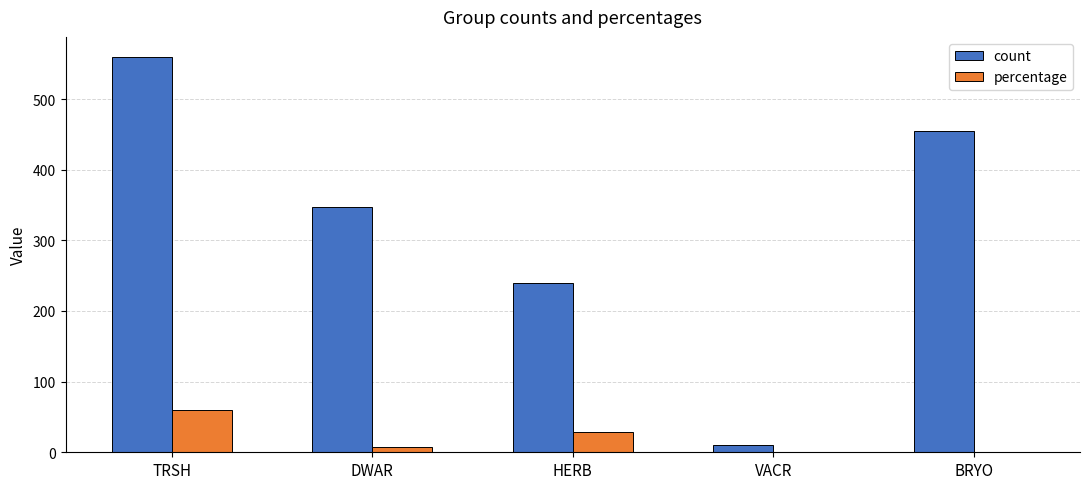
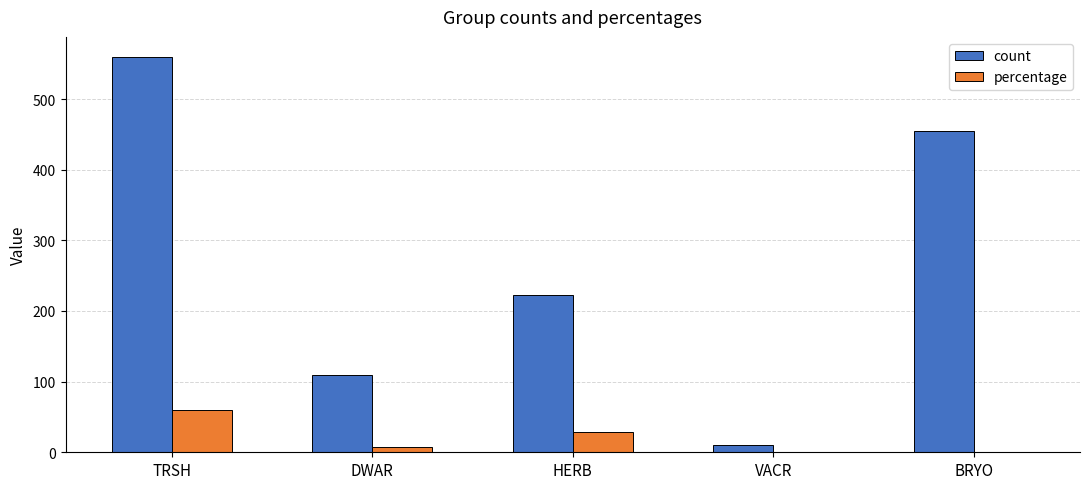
  {
    "count": {
      "TRSH": 560,
-     "DWAR": 350,
-     "HERB": 240,
+     "DWAR": 110,
+     "HERB": 220,
      "VACR": 10,
      "BRYO": 460
    },
    "percentage": {
      "TRSH": 60,
      "DWAR": 10,
      "HERB": 30
    }
  }
